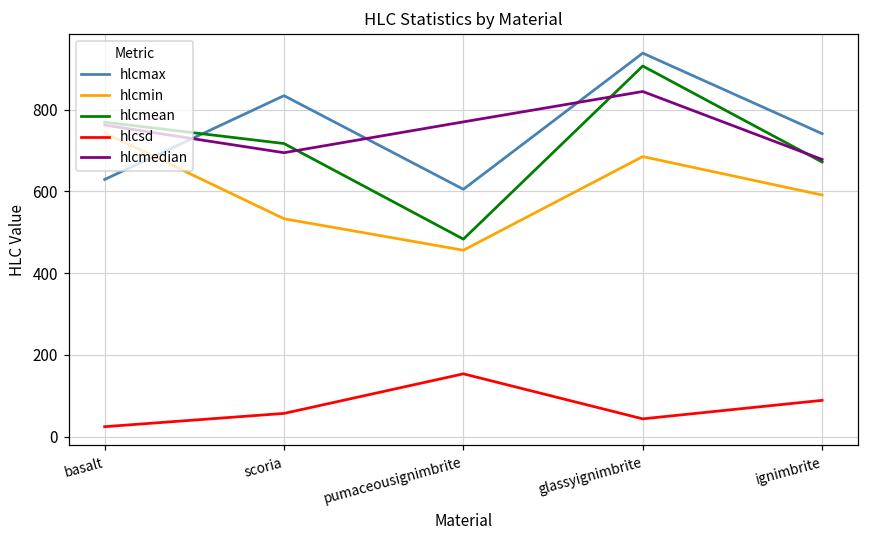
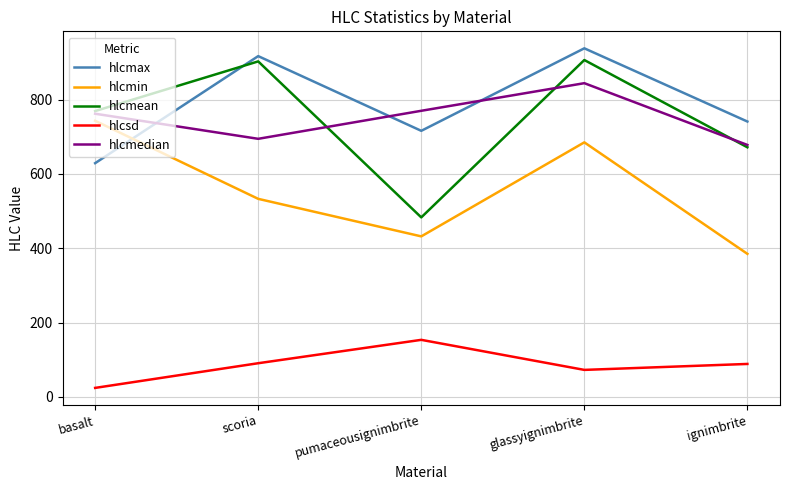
  {
    "hlcmax": {
      "basalt": 630,
-     "scoria": 830,
-     "pumaceousignimbrite": 610,
+     "scoria": 920,
+     "pumaceousignimbrite": 720,
      "glassyignimbrite": 940,
      "ignimbrite": 740
    },
    "hlcmin": {
      "scoria": 530,
-     "pumaceousignimbrite": 460,
+     "pumaceousignimbrite": 430,
      "glassyignimbrite": 690,
-     "ignimbrite": 590
+     "ignimbrite": 390
    },
    "hlcmean": {
-     "scoria": 720,
+     "scoria": 900,
      "pumaceousignimbrite": 480,
      "glassyignimbrite": 910
    },
    "hlcsd": {
      "basalt": 20,
-     "scoria": 60,
+     "scoria": 90,
      "pumaceousignimbrite": 150,
-     "glassyignimbrite": 40,
+     "glassyignimbrite": 70,
      "ignimbrite": 90
    },
    "hlcmedian": {
      "scoria": 690,
      "pumaceousignimbrite": 770,
      "glassyignimbrite": 840
    }
  }
